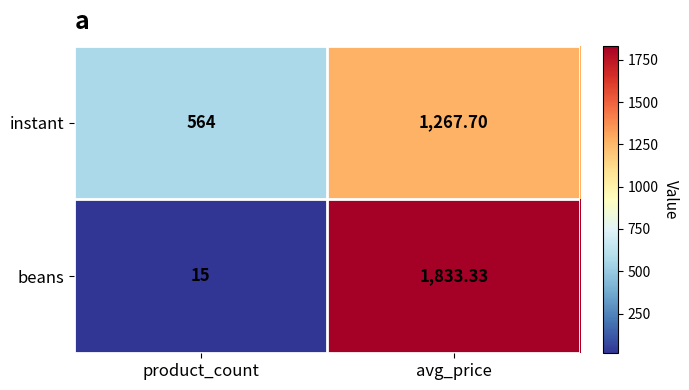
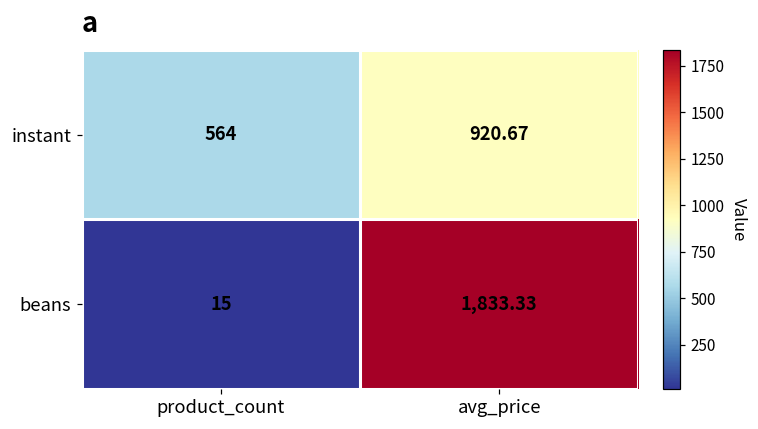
  {
    "instant": {
      "product_count": "564",
-     "avg_price": "1,267.70"
+     "avg_price": "920.67"
    },
    "beans": {
      "product_count": "15",
      "avg_price": "1,833.33"
    }
  }
